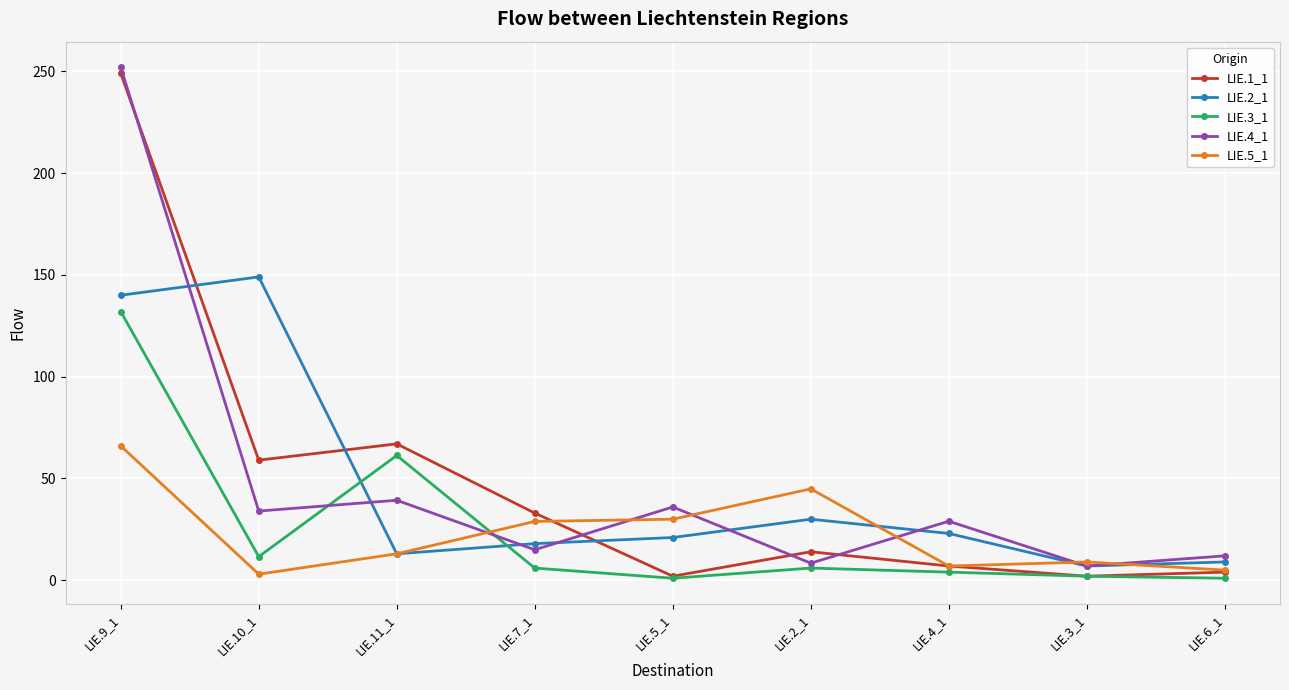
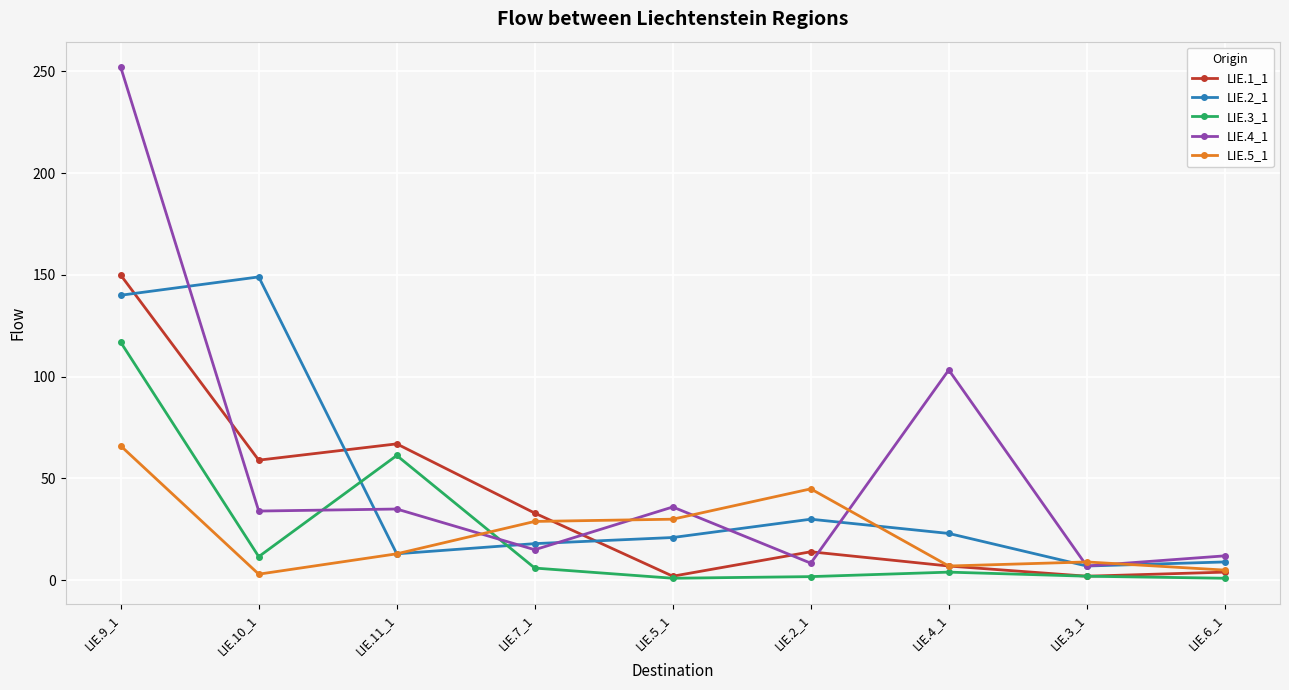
  {
    "LIE.1_1": {
-     "LIE.9_1": 249,
+     "LIE.9_1": 150,
      "LIE.10_1": 59,
      "LIE.11_1": 67,
      "LIE.7_1": 33,
      "LIE.2_1": 14
    },
    "LIE.2_1": {
      "LIE.9_1": 140,
      "LIE.10_1": 149,
      "LIE.7_1": 18,
      "LIE.5_1": 21,
      "LIE.2_1": 30,
      "LIE.4_1": 23,
      "LIE.6_1": 9
    },
    "LIE.3_1": {
-     "LIE.9_1": 132,
+     "LIE.9_1": 117,
      "LIE.10_1": 12,
      "LIE.11_1": 61,
      "LIE.7_1": 6,
-     "LIE.2_1": 6,
+     "LIE.2_1": 2,
      "LIE.4_1": 4,
      "LIE.6_1": 1
    },
    "LIE.4_1": {
      "LIE.9_1": 252,
      "LIE.10_1": 34,
-     "LIE.11_1": 39,
+     "LIE.11_1": 35,
      "LIE.7_1": 15,
      "LIE.5_1": 36,
      "LIE.2_1": 8,
-     "LIE.4_1": 29,
+     "LIE.4_1": 103,
      "LIE.6_1": 12
    },
    "LIE.5_1": {
      "LIE.9_1": 66,
      "LIE.10_1": 3,
      "LIE.7_1": 29,
      "LIE.5_1": 30,
      "LIE.2_1": 45,
      "LIE.3_1": 9
    }
  }
